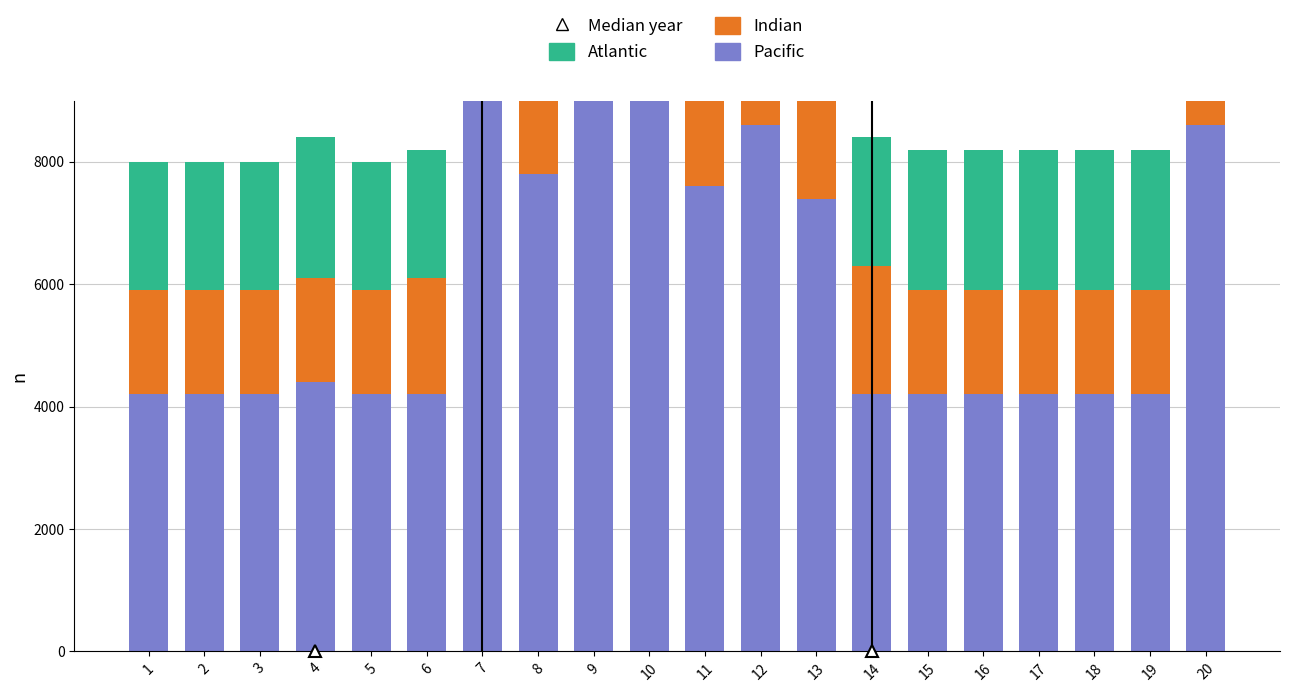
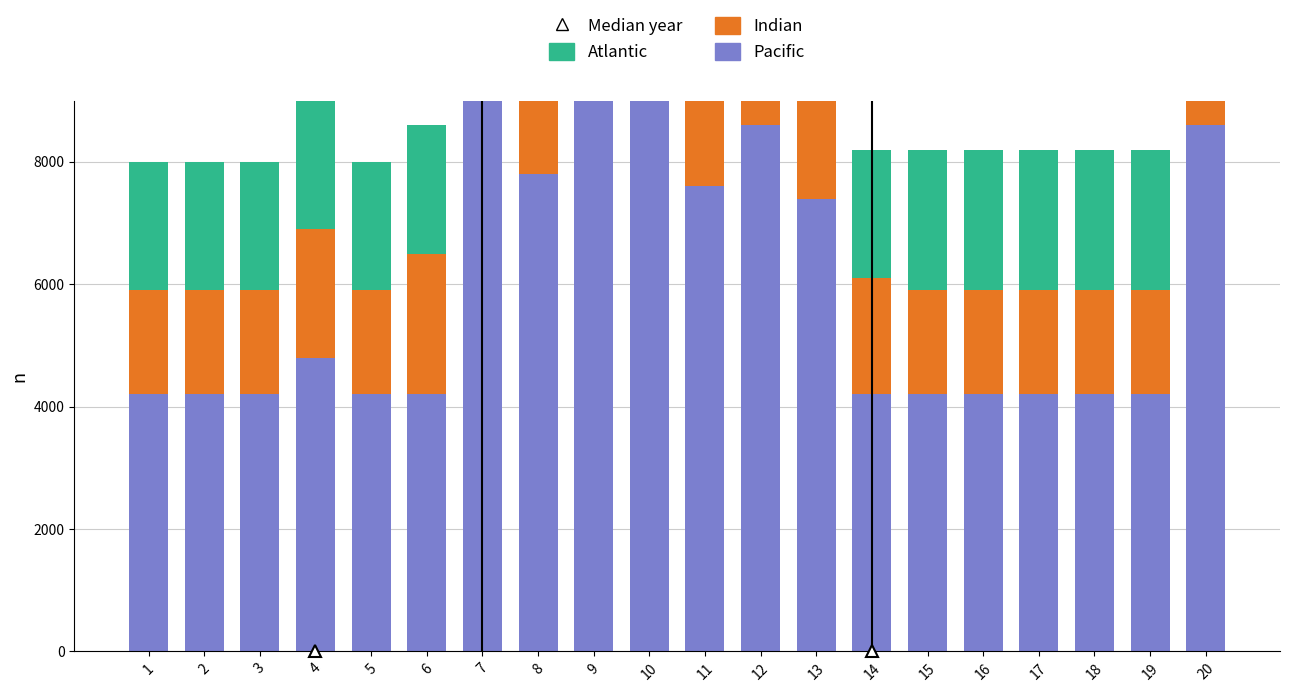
  {
    "Pacific": {
      "1": 4200,
      "2": 4200,
      "3": 4200,
-     "4": 4400,
+     "4": 4800,
      "5": 4200,
      "6": 4200,
      "8": 7800,
      "10": 9000,
      "11": 7600,
      "12": 8600,
      "13": 7400,
      "14": 4200,
      "15": 4200,
      "16": 4200,
      "17": 4200,
      "18": 4200,
      "19": 4200,
      "20": 8600
    },
    "Indian": {
      "1": 1700,
      "2": 1700,
      "3": 1700,
-     "4": 1700,
+     "4": 2100,
      "5": 1700,
-     "6": 1900,
-     "14": 2100,
+     "6": 2300,
+     "14": 1900,
      "15": 1700,
      "16": 1700,
      "17": 1700,
      "18": 1700,
      "19": 1700
    },
    "Atlantic": {
      "1": 2100,
      "2": 2100,
      "3": 2100,
      "5": 2100,
      "6": 2100,
      "14": 2100,
      "15": 2300,
      "16": 2300,
      "17": 2300,
      "18": 2300,
      "19": 2300
    }
  }
